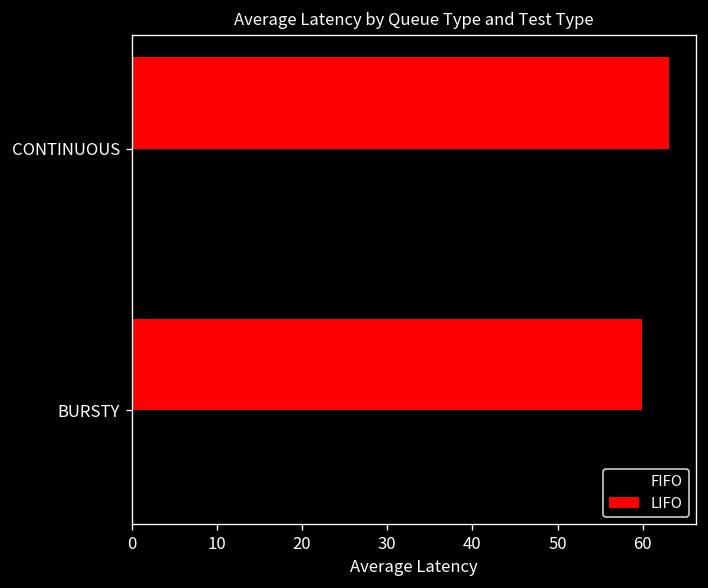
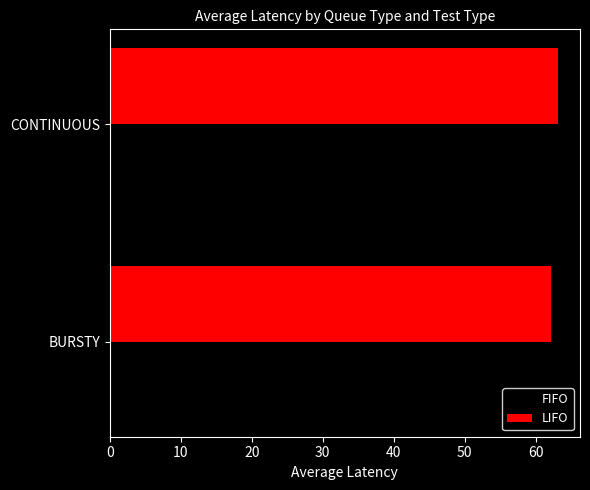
  {
    "FIFO": {
      "CONTINUOUS": 63,
      "BURSTY": 13
    },
    "LIFO": {
      "CONTINUOUS": 63,
-     "BURSTY": 60
+     "BURSTY": 62
    }
  }
